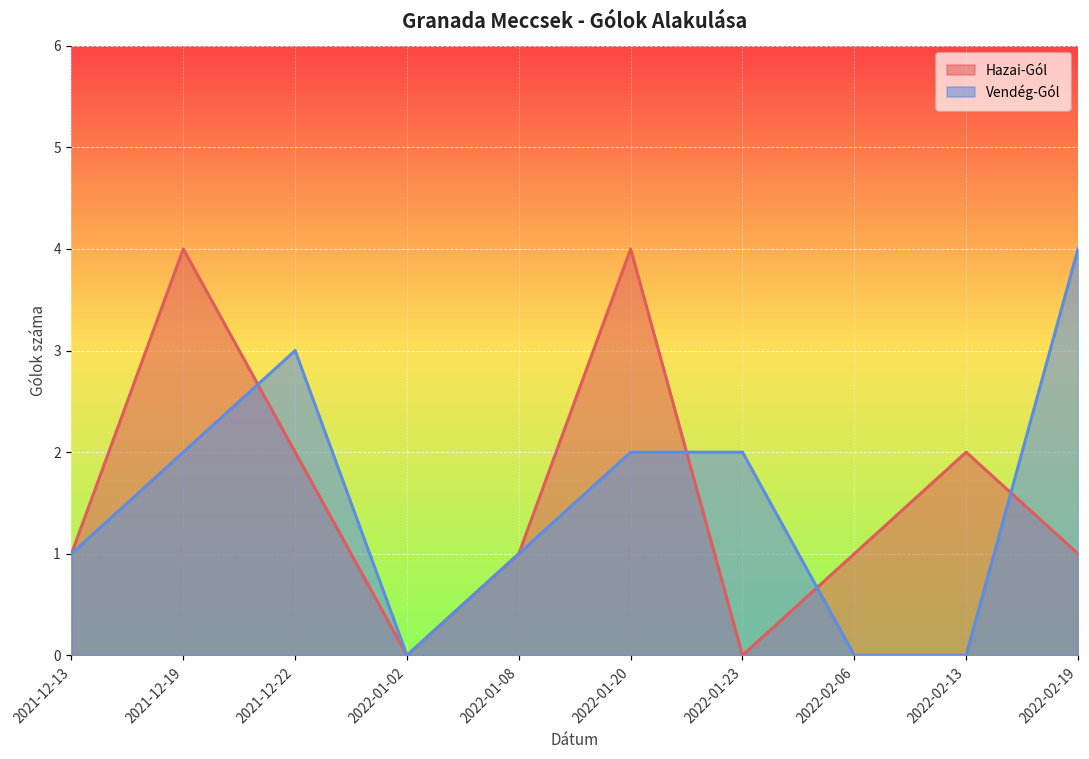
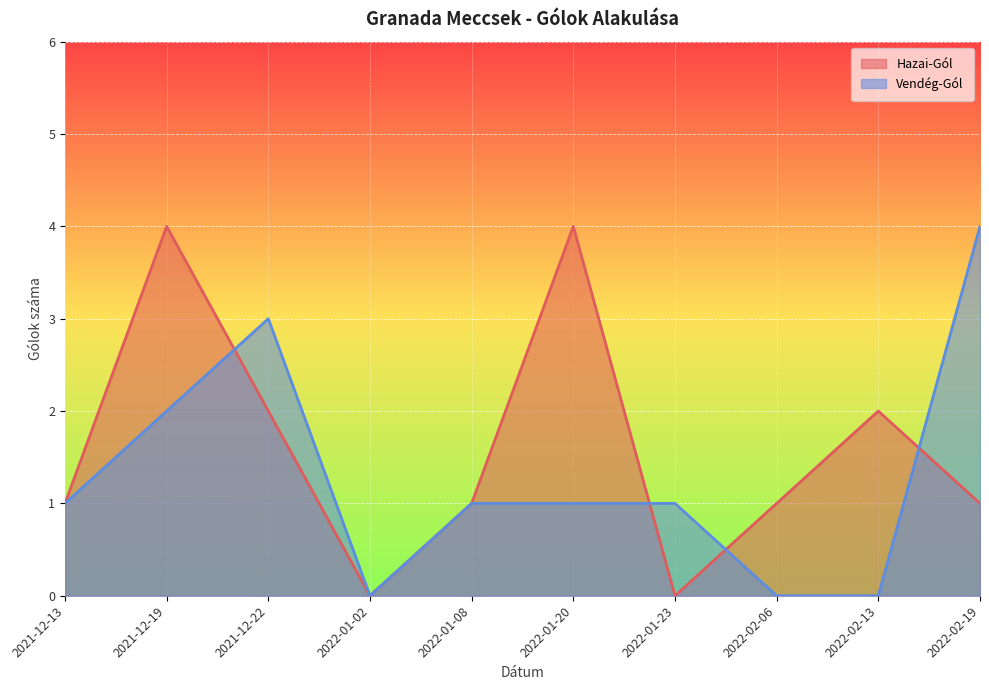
  {
    "Hazai-Gól": {
      "2021-12-19": 4,
      "2021-12-22": 2,
      "2022-01-20": 4,
      "2022-01-23": 0,
      "2022-02-06": 1,
      "2022-02-13": 2,
      "2022-02-19": 1
    },
    "Vendég-Gól": {
      "2021-12-19": 2,
      "2021-12-22": 3,
-     "2022-01-20": 2,
-     "2022-01-23": 2,
+     "2022-01-20": 1,
+     "2022-01-23": 1,
      "2022-02-06": 0,
      "2022-02-13": 0,
      "2022-02-19": 4
    }
  }
